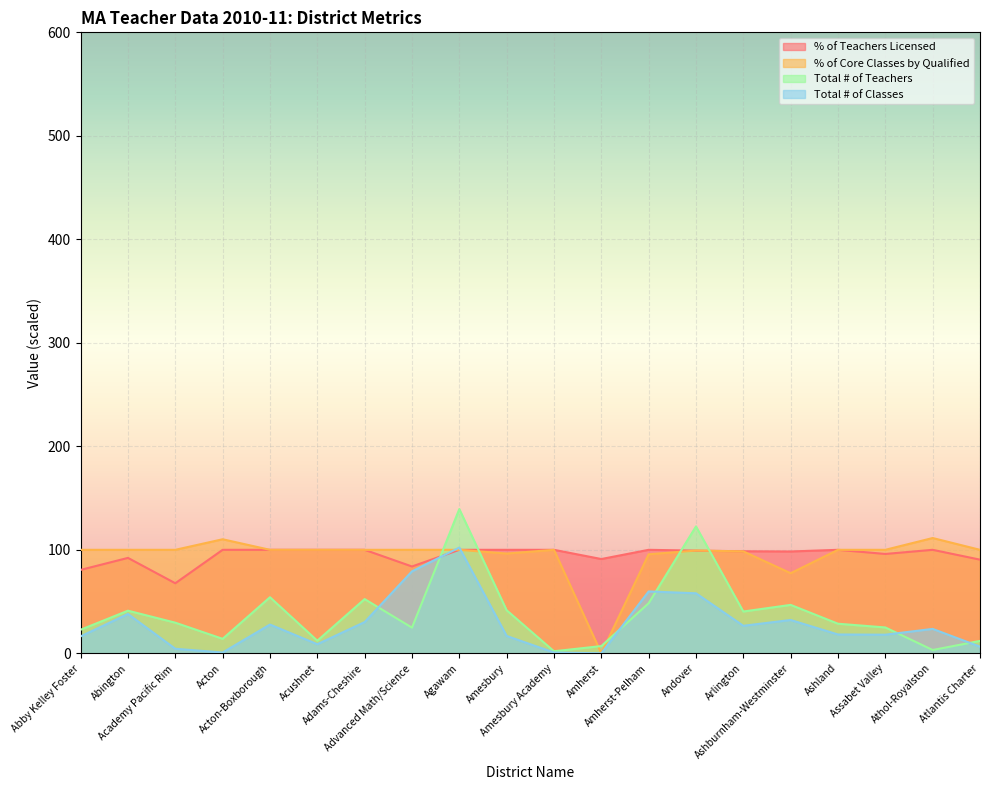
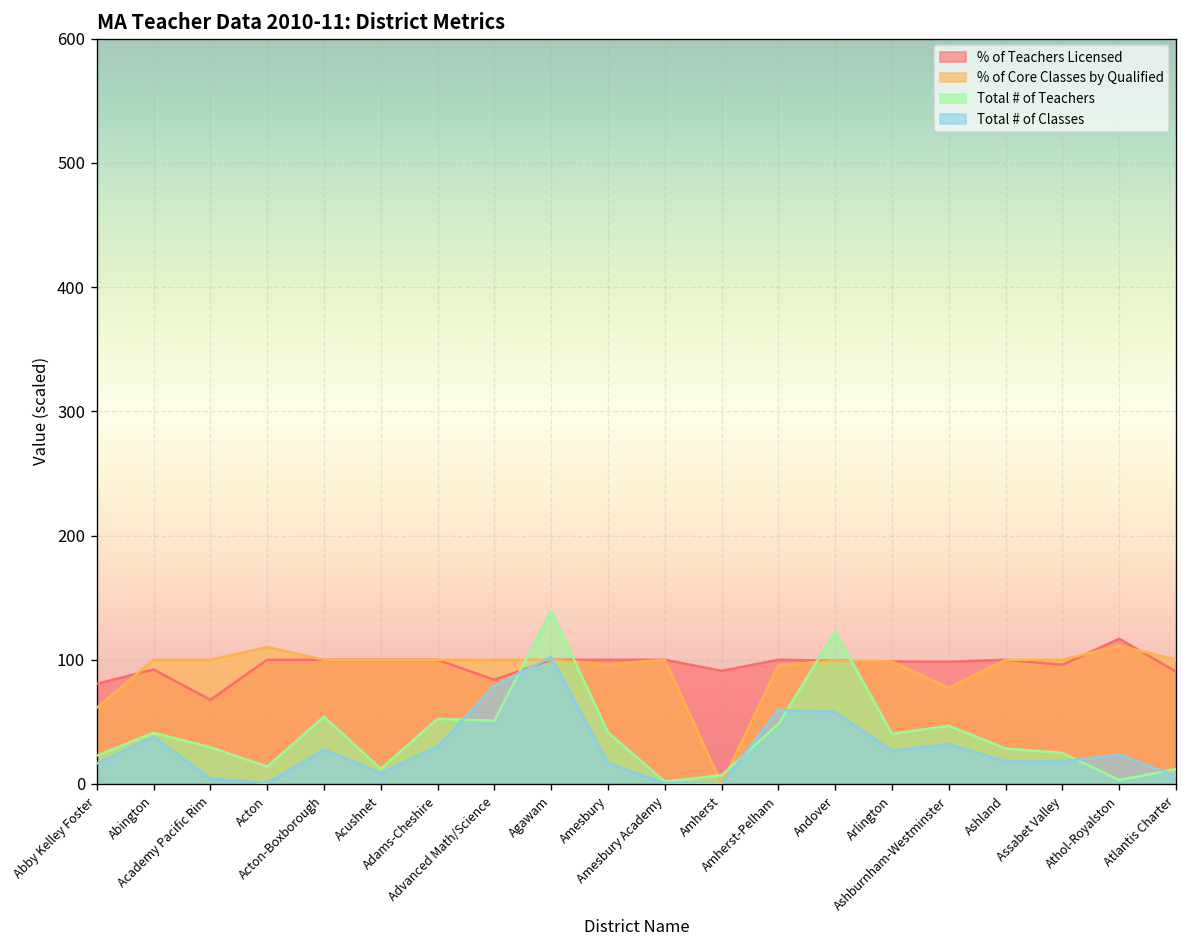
  {
    "% of Teachers Licensed": {
      "Abby Kelley Foster": 81,
      "Abington": 92,
      "Academy Pacific Rim": 68,
      "Acton": 100,
      "Advanced Math/Science": 84,
      "Amesbury": 100,
      "Amherst": 91,
      "Amherst-Pelham": 100,
      "Ashburnham-Westminster": 98,
      "Assabet Valley": 96,
-     "Athol-Royalston": 100,
+     "Athol-Royalston": 117,
      "Atlantis Charter": 91
    },
    "% of Core Classes by Qualified": {
-     "Abby Kelley Foster": 100,
+     "Abby Kelley Foster": 61,
      "Abington": 100,
      "Academy Pacific Rim": 100,
      "Acton": 110,
      "Advanced Math/Science": 100,
      "Amesbury": 96,
      "Amherst-Pelham": 96,
      "Ashburnham-Westminster": 77,
      "Assabet Valley": 100,
      "Athol-Royalston": 111,
      "Atlantis Charter": 100
    },
    "Total # of Teachers": {
      "Abby Kelley Foster": 23,
      "Abington": 41,
      "Academy Pacific Rim": 30,
      "Acton": 14,
      "Acton-Boxborough": 54,
      "Acushnet": 12,
      "Adams-Cheshire": 52,
-     "Advanced Math/Science": 25,
+     "Advanced Math/Science": 51,
      "Agawam": 139,
      "Amesbury": 42,
      "Amherst": 7,
      "Amherst-Pelham": 48,
      "Andover": 123,
      "Arlington": 40,
      "Ashburnham-Westminster": 47,
      "Ashland": 29,
      "Assabet Valley": 25,
      "Athol-Royalston": 3,
      "Atlantis Charter": 12
    },
    "Total # of Classes": {
      "Abby Kelley Foster": 16,
      "Abington": 38,
      "Academy Pacific Rim": 4,
      "Acton": 1,
      "Acton-Boxborough": 28,
      "Acushnet": 9,
      "Adams-Cheshire": 30,
      "Advanced Math/Science": 79,
      "Amesbury": 17,
      "Amherst-Pelham": 60,
      "Andover": 58,
      "Arlington": 27,
      "Ashburnham-Westminster": 32,
      "Ashland": 18,
      "Assabet Valley": 18,
      "Athol-Royalston": 24,
      "Atlantis Charter": 6
    }
  }
